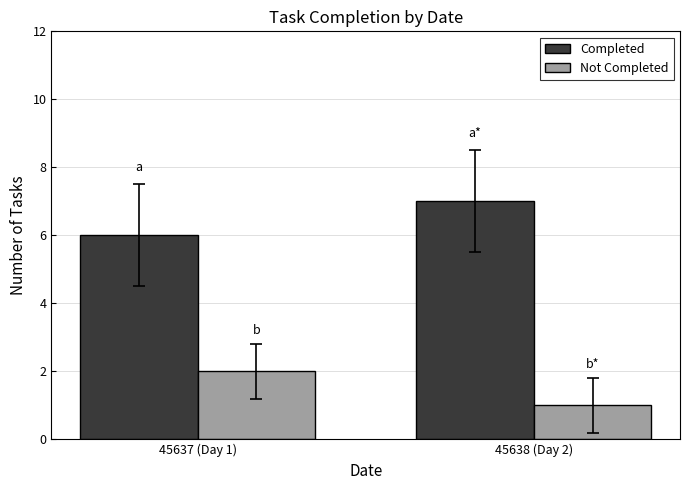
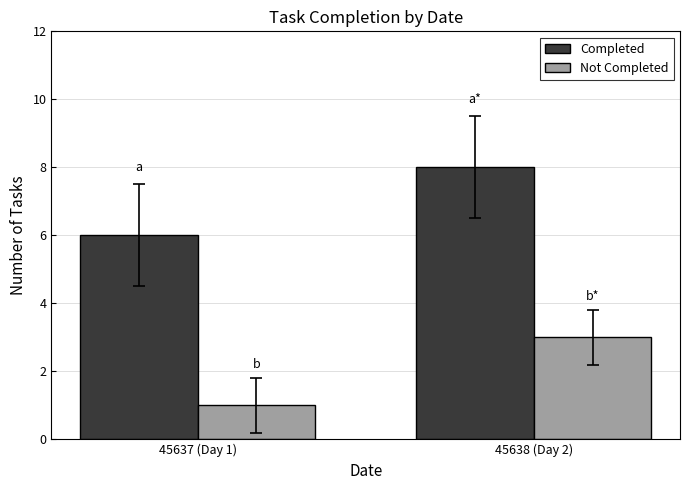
  {
    "Completed": {
      "45637 (Day 1)": 6,
-     "45638 (Day 2)": 7
+     "45638 (Day 2)": 8
    },
    "Not Completed": {
-     "45637 (Day 1)": 2,
-     "45638 (Day 2)": 1
+     "45637 (Day 1)": 1,
+     "45638 (Day 2)": 3
    }
  }
